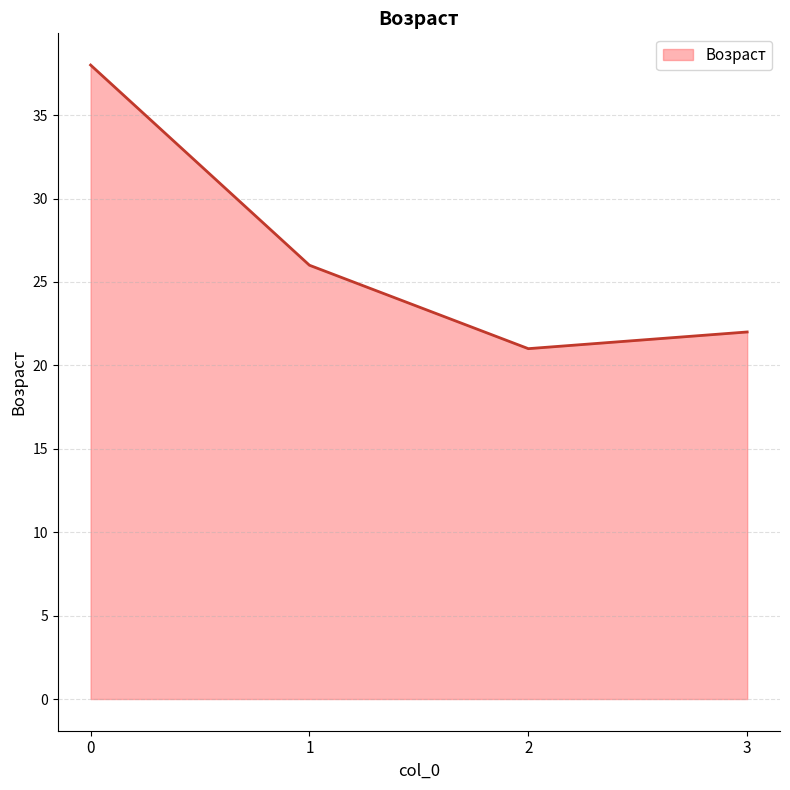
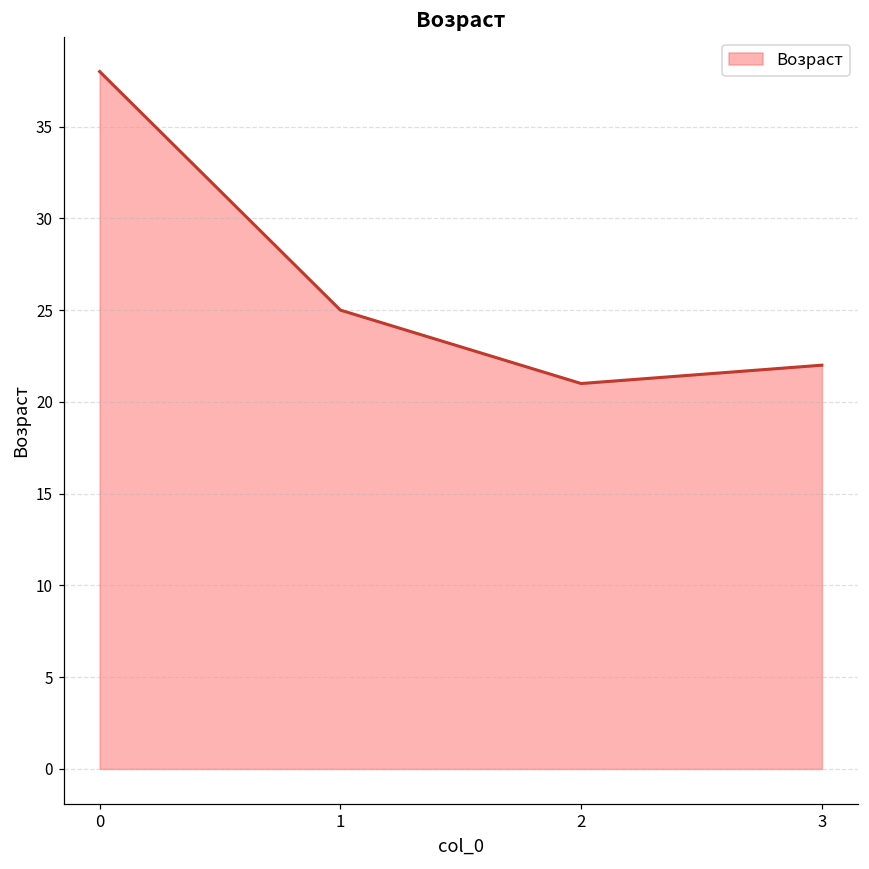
  {
    "0": 38,
-   "1": 26,
+   "1": 25,
    "2": 21,
    "3": 22
  }
